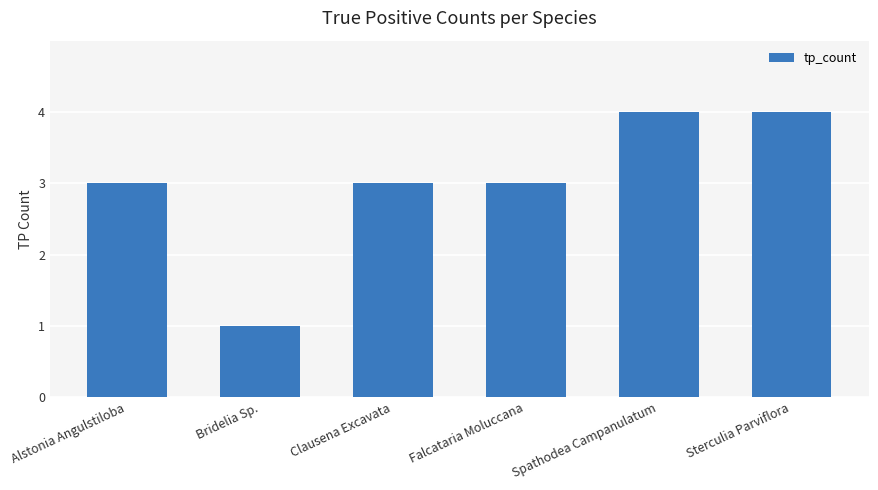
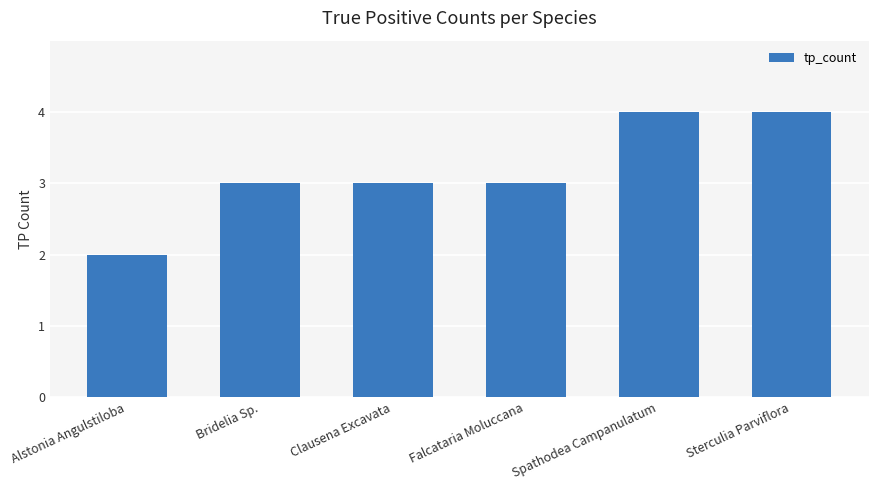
  {
-   "Alstonia Angulstiloba": 3,
-   "Bridelia Sp.": 1,
+   "Alstonia Angulstiloba": 2,
+   "Bridelia Sp.": 3,
    "Clausena Excavata": 3,
    "Falcataria Moluccana": 3,
    "Spathodea Campanulatum": 4,
    "Sterculia Parviflora": 4
  }
